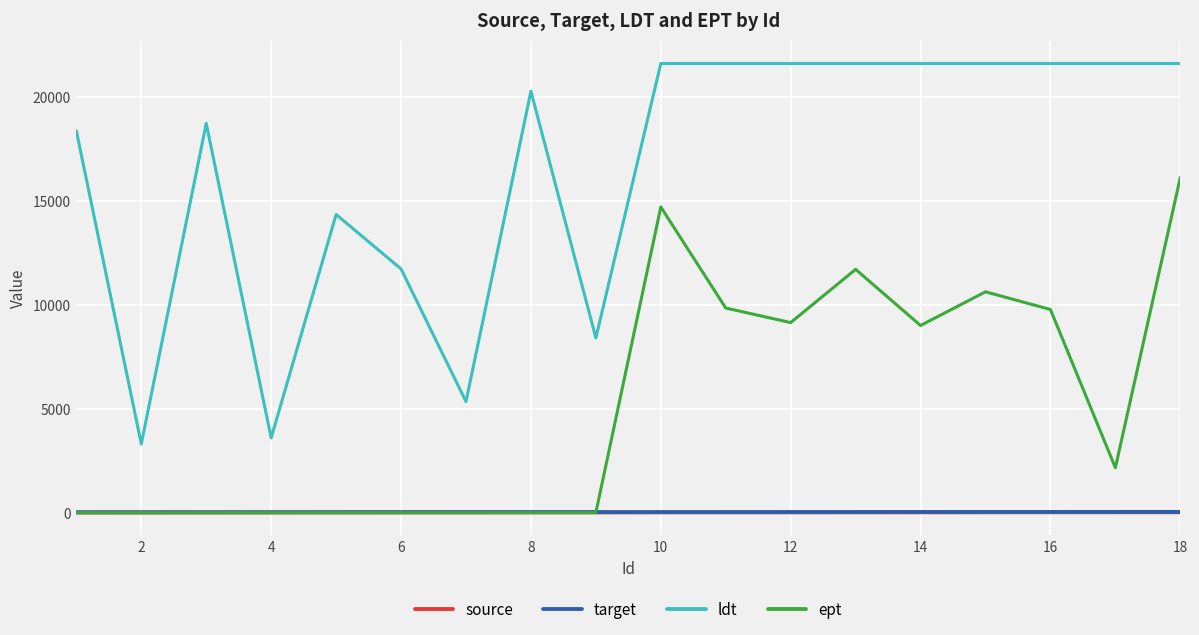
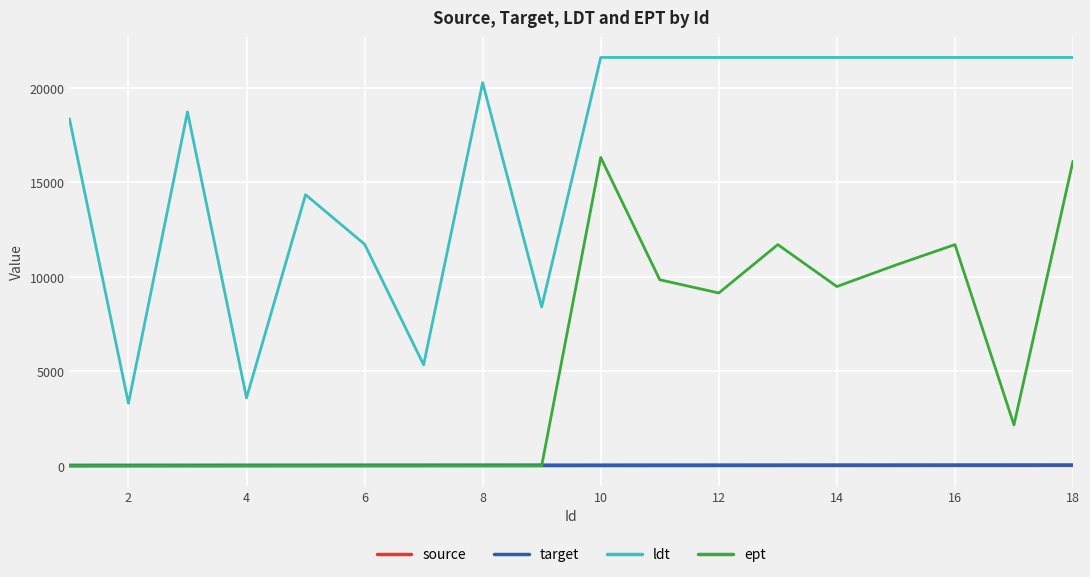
  {
    "ldt": {
      "2": 3300,
      "4": 3600,
      "6": 11700,
      "8": 20300,
      "10": 21600,
      "12": 21600,
      "14": 21600,
      "16": 21600,
      "18": 21600
    },
    "ept": {
-     "10": 14700,
+     "10": 16300,
      "12": 9100,
-     "14": 9000,
-     "16": 9800,
+     "14": 9500,
+     "16": 11700,
      "18": 16100
    }
  }
